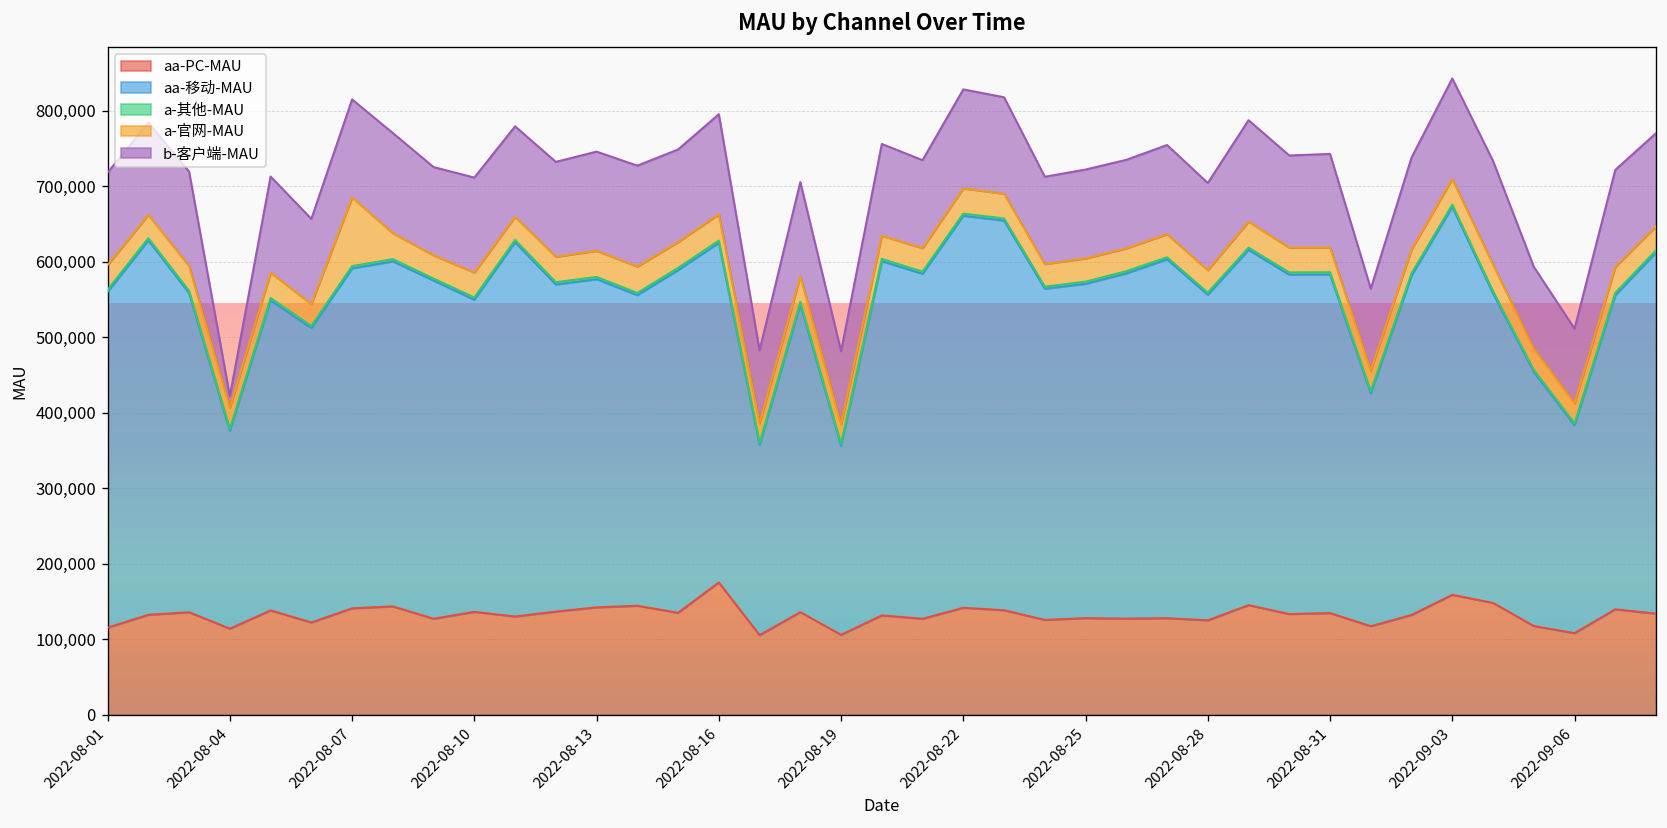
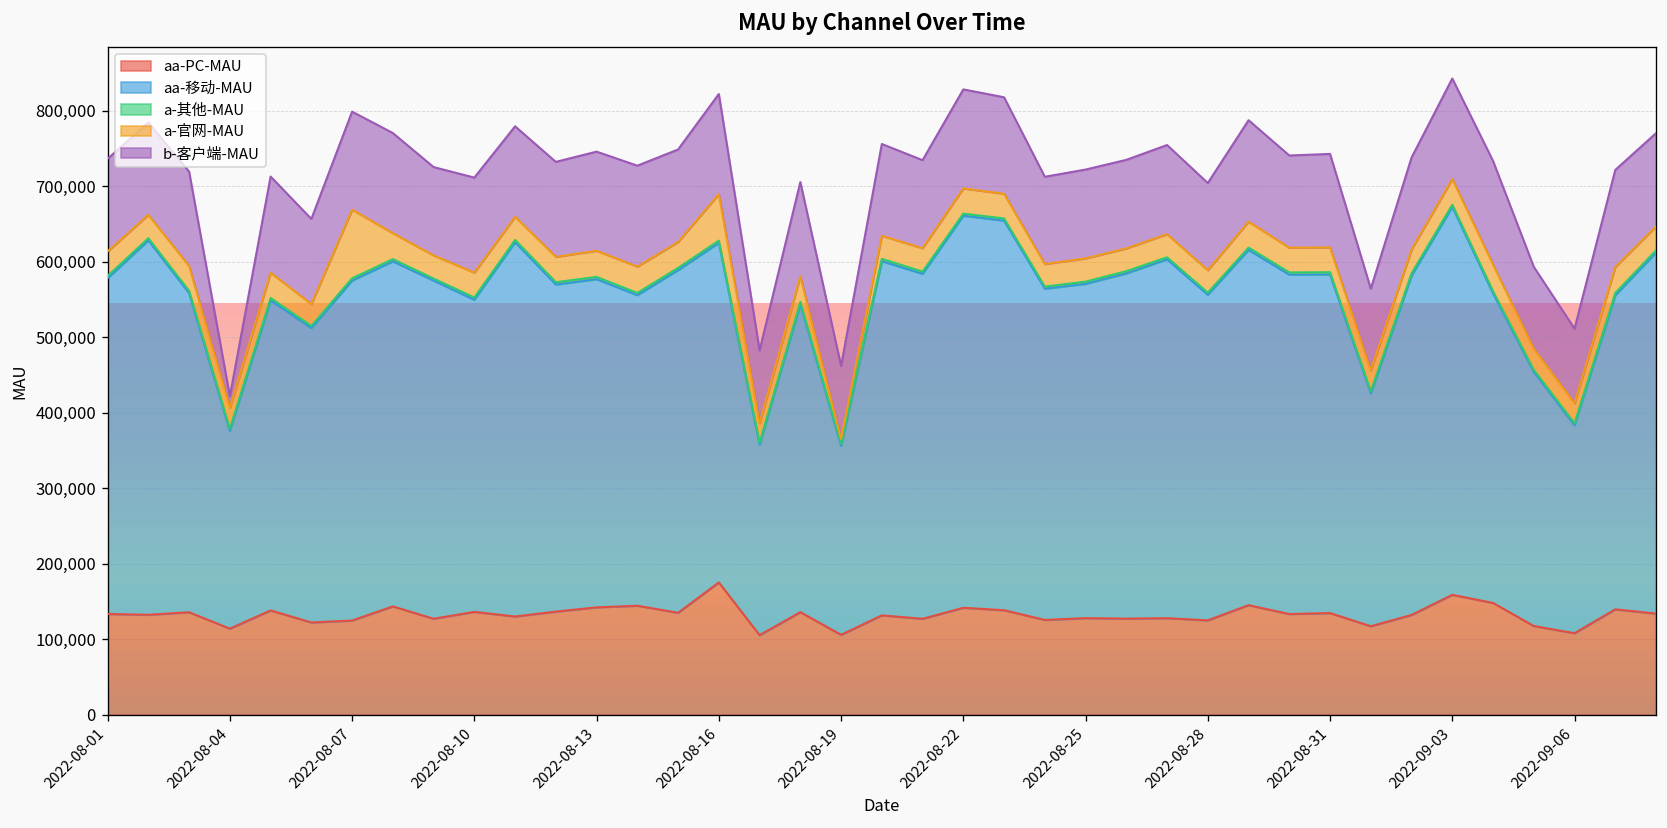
  {
    "aa-PC-MAU": {
-     "2022-08-01": "120,000",
+     "2022-08-01": "130,000",
      "2022-08-04": "110,000",
-     "2022-08-07": "140,000",
+     "2022-08-07": "120,000",
      "2022-08-10": "140,000",
      "2022-08-13": "140,000",
      "2022-08-16": "180,000",
      "2022-08-19": "110,000",
      "2022-08-22": "140,000",
      "2022-08-25": "130,000",
      "2022-08-28": "130,000",
      "2022-08-31": "130,000",
      "2022-09-03": "160,000",
      "2022-09-06": "110,000"
    },
    "a-官网-MAU": {
      "2022-08-01": "30,000",
      "2022-08-04": "30,000",
      "2022-08-07": "90,000",
      "2022-08-10": "30,000",
      "2022-08-13": "30,000",
-     "2022-08-16": "30,000",
-     "2022-08-19": "30,000",
+     "2022-08-16": "60,000",
+     "2022-08-19": "10,000",
      "2022-08-22": "30,000",
      "2022-08-25": "30,000",
      "2022-08-28": "30,000",
      "2022-08-31": "30,000",
      "2022-09-03": "30,000",
      "2022-09-06": "30,000"
    },
    "b-客户端-MAU": {
      "2022-08-01": "120,000",
      "2022-08-04": "20,000",
      "2022-08-07": "130,000",
      "2022-08-10": "130,000",
      "2022-08-13": "130,000",
      "2022-08-16": "130,000",
      "2022-08-19": "100,000",
      "2022-08-22": "130,000",
      "2022-08-25": "120,000",
      "2022-08-28": "120,000",
      "2022-08-31": "120,000",
      "2022-09-03": "130,000",
      "2022-09-06": "100,000"
    }
  }
